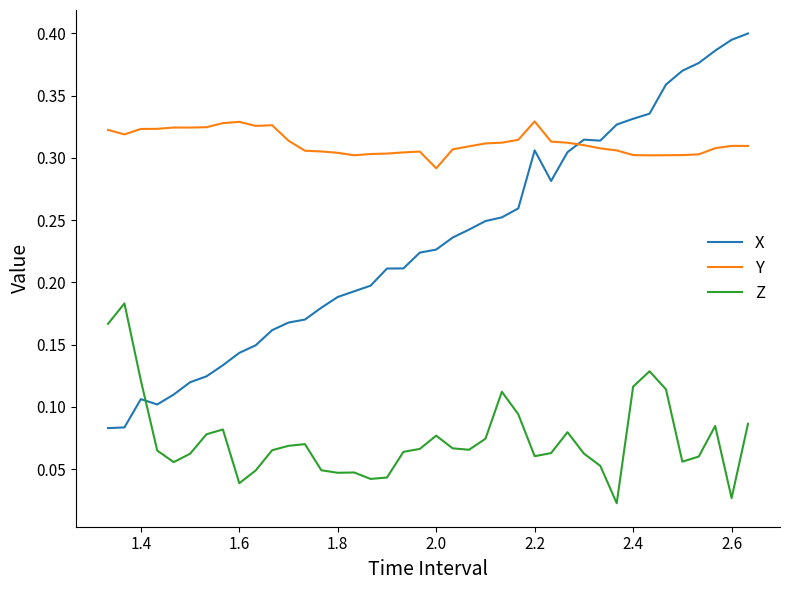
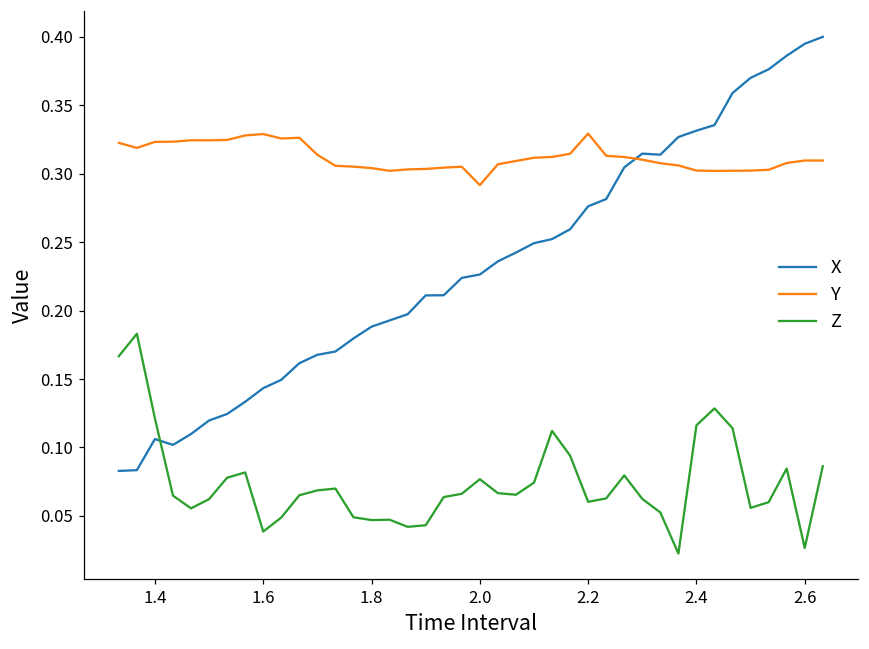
  {
    "X": {
      "1.4": 0.106,
      "1.6": 0.143,
      "1.8": 0.188,
      "2.0": 0.226,
-     "2.2": 0.306,
+     "2.2": 0.276,
      "2.4": 0.331,
      "2.6": 0.395
    },
    "Y": {
      "1.4": 0.323,
      "1.6": 0.329,
      "1.8": 0.304,
      "2.0": 0.292,
      "2.2": 0.329,
      "2.4": 0.302,
      "2.6": 0.310
    },
    "Z": {
      "1.4": 0.121,
      "1.6": 0.039,
      "1.8": 0.047,
      "2.0": 0.077,
      "2.2": 0.060,
      "2.4": 0.116,
      "2.6": 0.027
    }
  }
